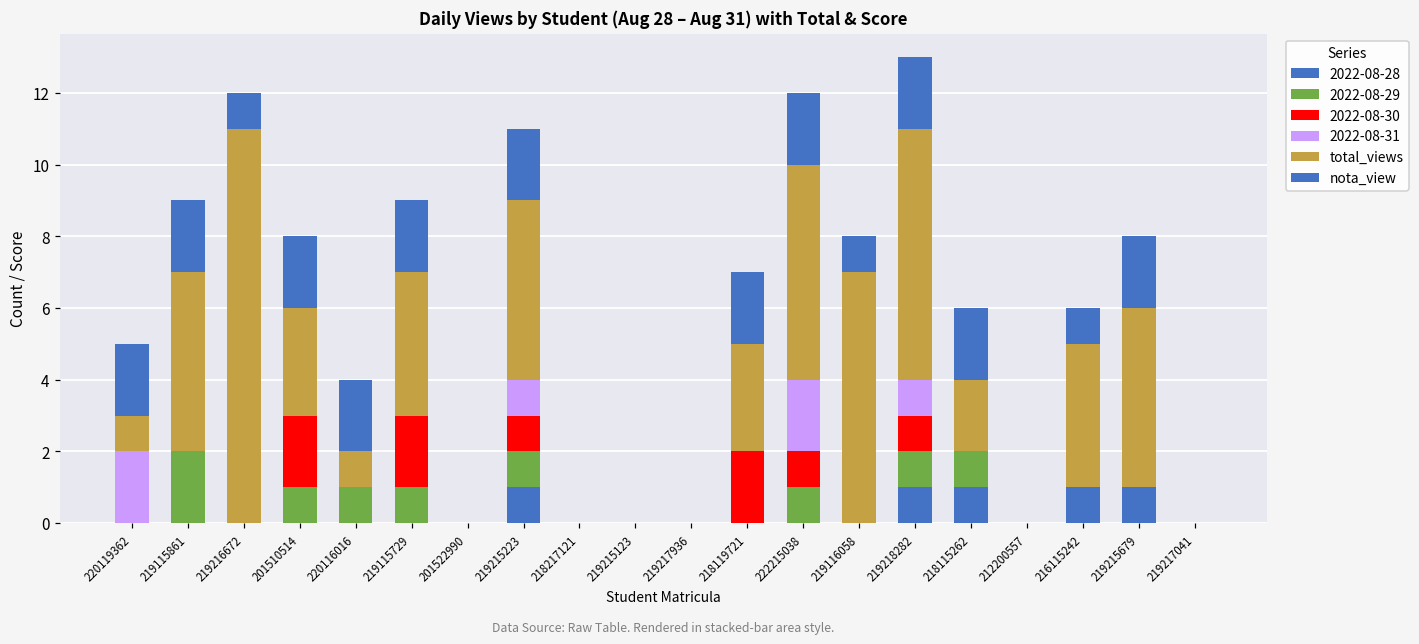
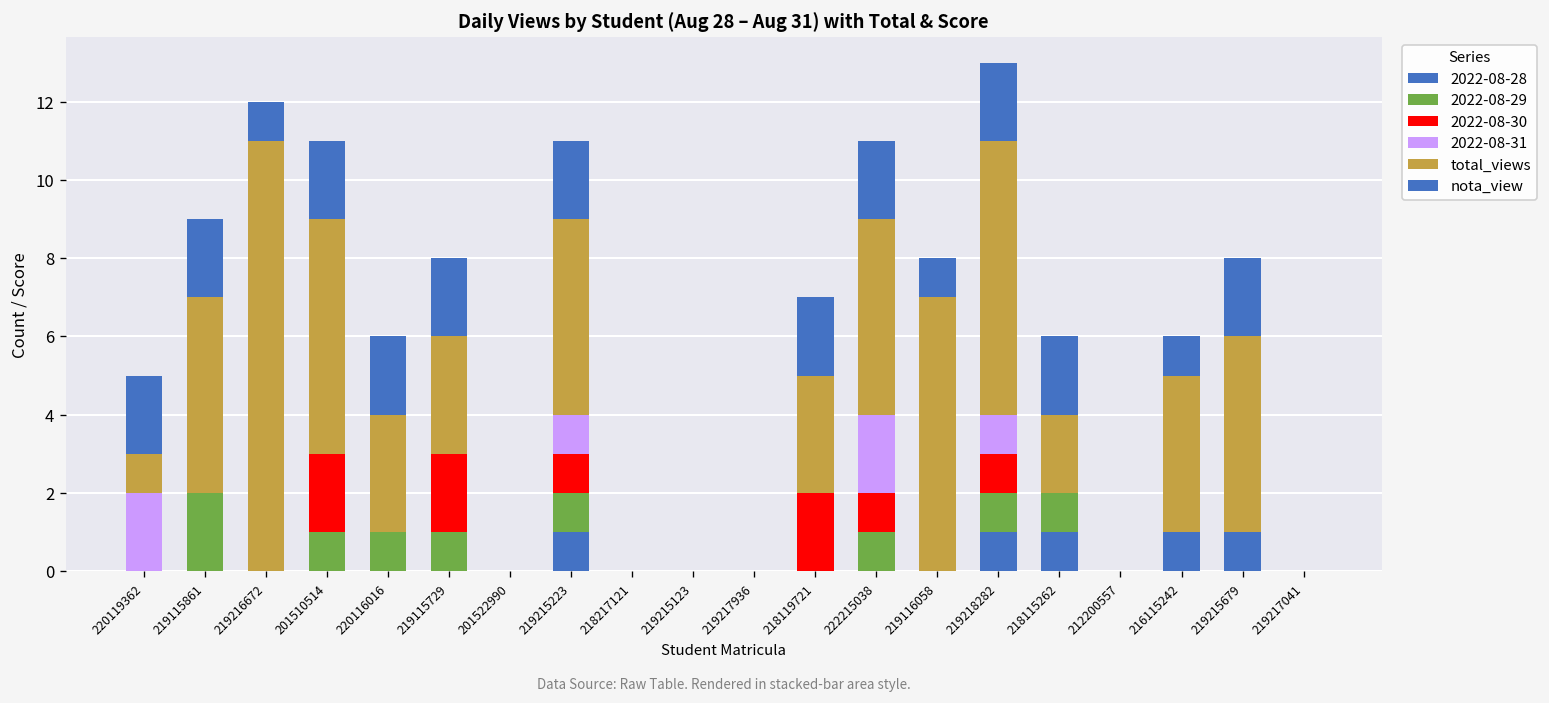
  {
    "total_views": {
      "220119362": 1,
      "219115861": 5,
      "219216672": 11,
-     "201510514": 3,
-     "220116016": 1,
-     "219115729": 4,
+     "201510514": 6,
+     "220116016": 3,
+     "219115729": 3,
      "201522990": 0,
      "219215223": 5,
      "218217121": 0,
      "219215123": 0,
      "219217936": 0,
      "218119721": 3,
-     "222215038": 6,
+     "222215038": 5,
      "219116058": 7,
      "219218282": 7,
      "218115262": 2,
      "212200557": 0,
      "216115242": 4,
      "219215679": 5,
      "219217041": 0
    }
  }
